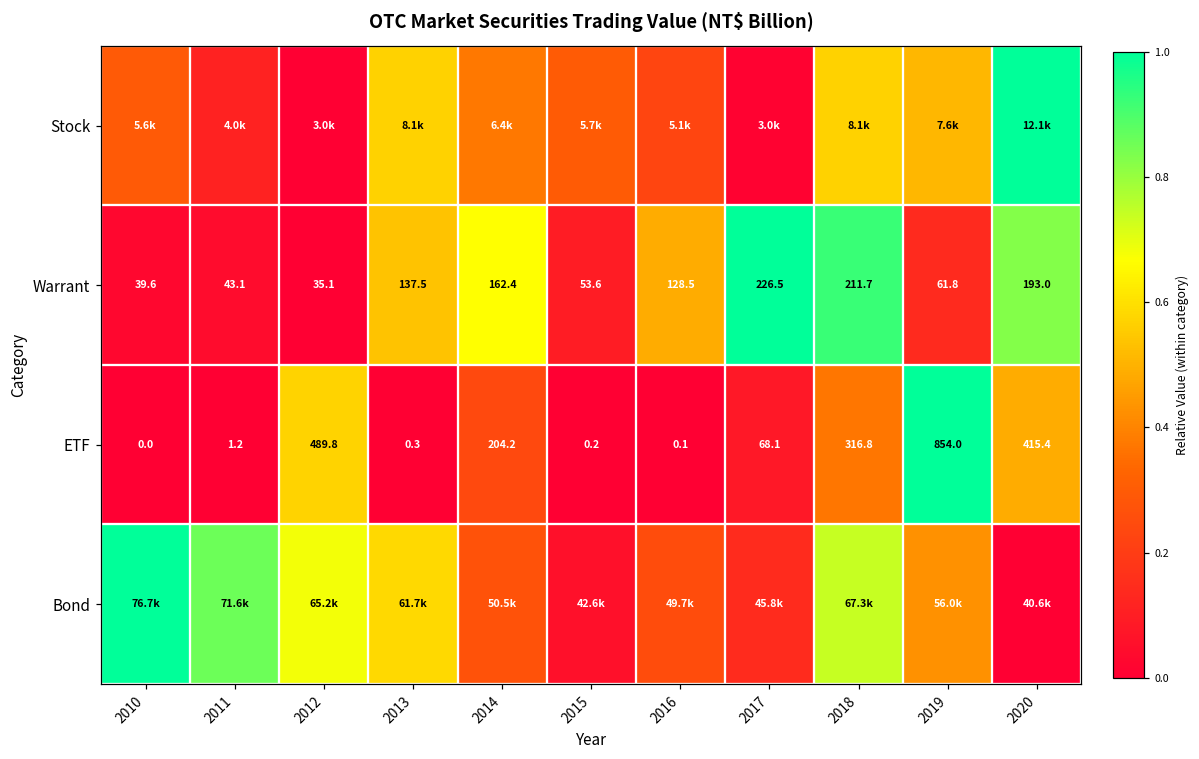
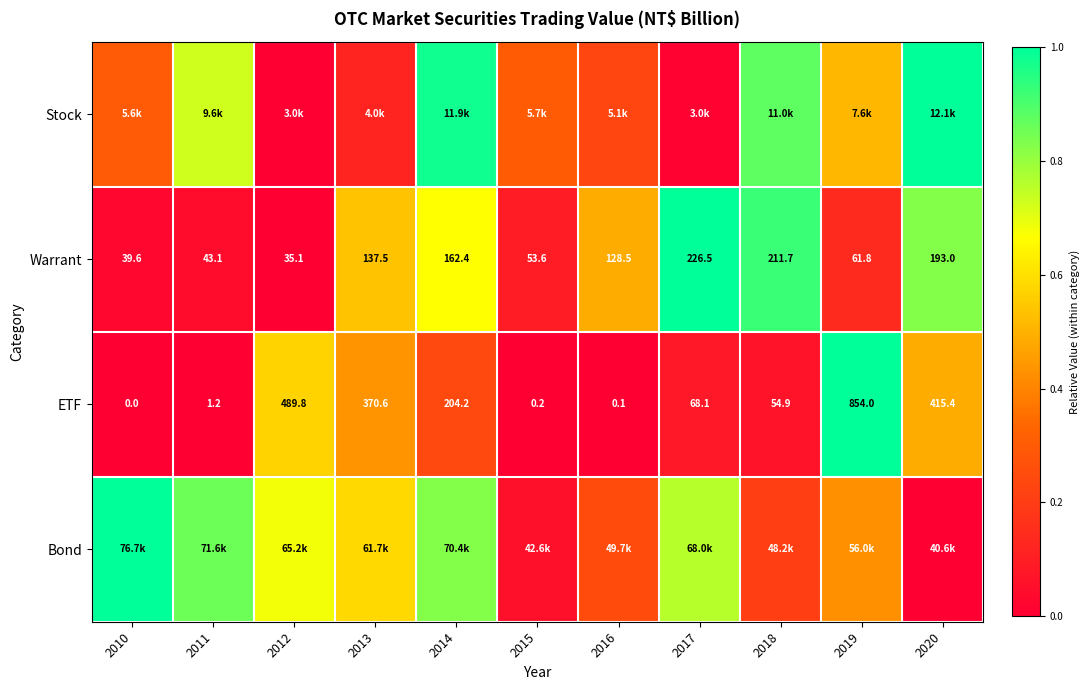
  {
    "Stock": {
      "2010": "5.6k",
-     "2011": "4.0k",
+     "2011": "9.6k",
      "2012": "3.0k",
-     "2013": "8.1k",
-     "2014": "6.4k",
+     "2013": "4.0k",
+     "2014": "11.9k",
      "2015": "5.7k",
      "2016": "5.1k",
      "2017": "3.0k",
-     "2018": "8.1k",
+     "2018": "11.0k",
      "2019": "7.6k",
      "2020": "12.1k"
    },
    "Warrant": {
      "2010": "39.6",
      "2011": "43.1",
      "2012": "35.1",
      "2013": "137.5",
      "2014": "162.4",
      "2015": "53.6",
      "2016": "128.5",
      "2017": "226.5",
      "2018": "211.7",
      "2019": "61.8",
      "2020": "193.0"
    },
    "ETF": {
      "2010": "0.0",
      "2011": "1.2",
      "2012": "489.8",
-     "2013": "0.3",
+     "2013": "370.6",
      "2014": "204.2",
      "2015": "0.2",
      "2016": "0.1",
      "2017": "68.1",
-     "2018": "316.8",
+     "2018": "54.9",
      "2019": "854.0",
      "2020": "415.4"
    },
    "Bond": {
      "2010": "76.7k",
      "2011": "71.6k",
      "2012": "65.2k",
      "2013": "61.7k",
-     "2014": "50.5k",
+     "2014": "70.4k",
      "2015": "42.6k",
      "2016": "49.7k",
-     "2017": "45.8k",
-     "2018": "67.3k",
+     "2017": "68.0k",
+     "2018": "48.2k",
      "2019": "56.0k",
      "2020": "40.6k"
    }
  }
